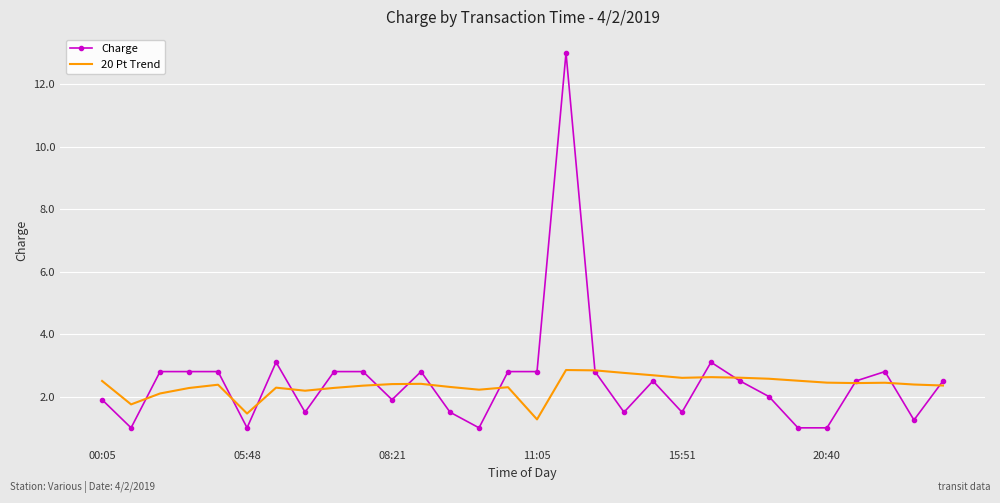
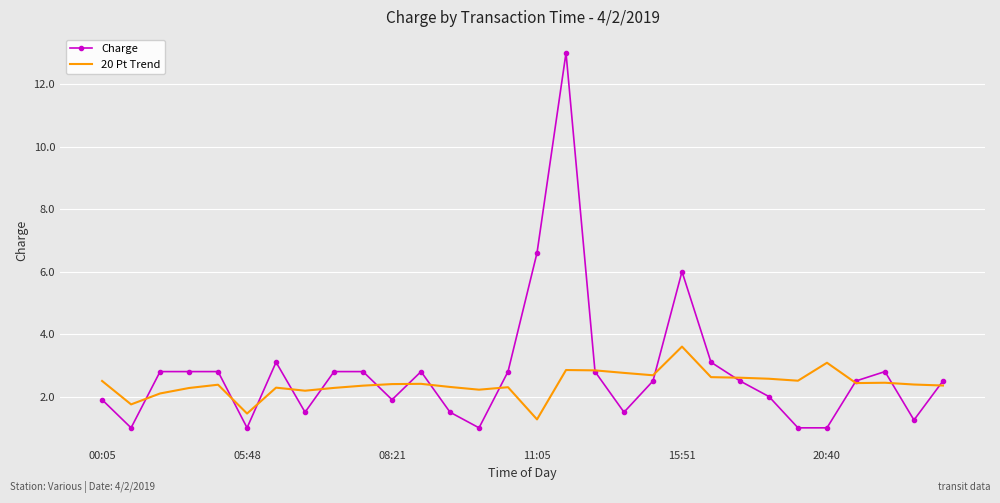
  {
    "Charge": {
      "00:05": 1.9,
      "05:48": 1.0,
      "08:21": 1.9,
-     "11:05": 2.8,
-     "15:51": 1.5,
+     "11:05": 6.6,
+     "15:51": 6.0,
      "20:40": 1.0
    },
    "20 Pt Trend": {
      "00:05": 2.5,
      "05:48": 1.5,
      "08:21": 2.4,
      "11:05": 1.3,
-     "15:51": 2.6,
-     "20:40": 2.4
+     "15:51": 3.6,
+     "20:40": 3.1
    }
  }
